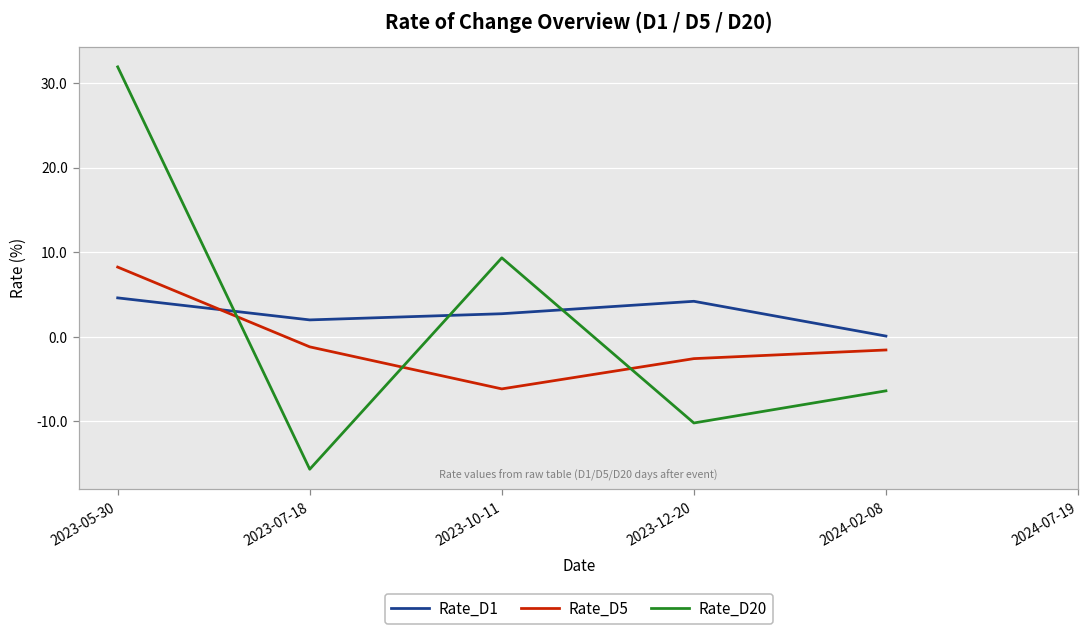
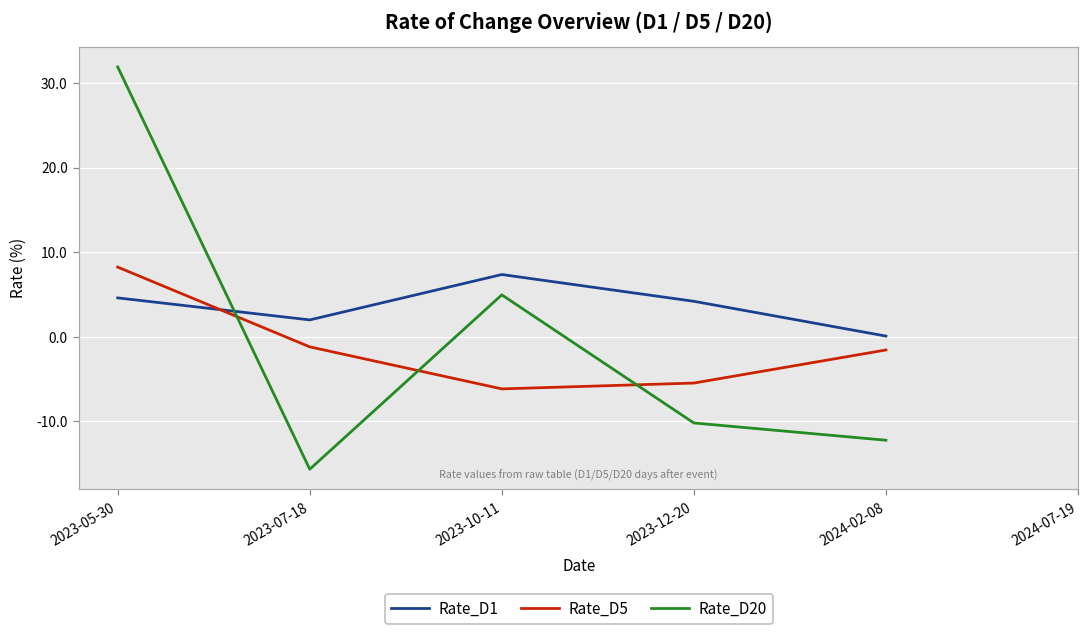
  {
    "Rate_D1": {
      "2023-05-30": 5,
      "2023-07-18": 2,
-     "2023-10-11": 3,
+     "2023-10-11": 7,
      "2023-12-20": 4,
      "2024-02-08": 0
    },
    "Rate_D5": {
      "2023-05-30": 8,
      "2023-07-18": -1,
      "2023-10-11": -6,
-     "2023-12-20": -3,
+     "2023-12-20": -5,
      "2024-02-08": -2
    },
    "Rate_D20": {
      "2023-05-30": 32,
      "2023-07-18": -16,
-     "2023-10-11": 9,
+     "2023-10-11": 5,
      "2023-12-20": -10,
-     "2024-02-08": -6
+     "2024-02-08": -12
    }
  }
